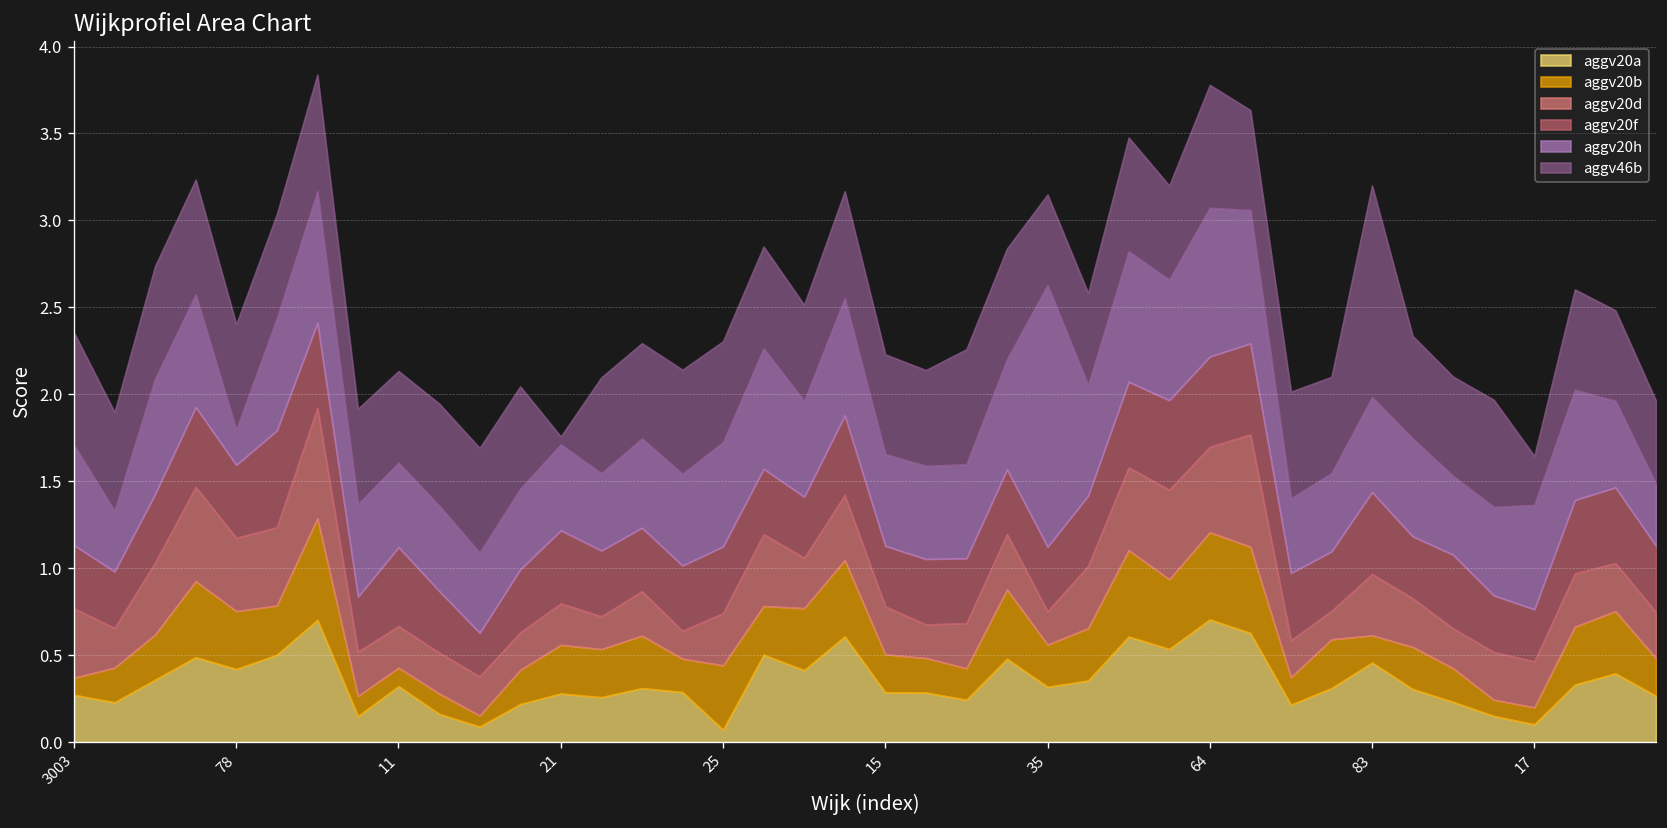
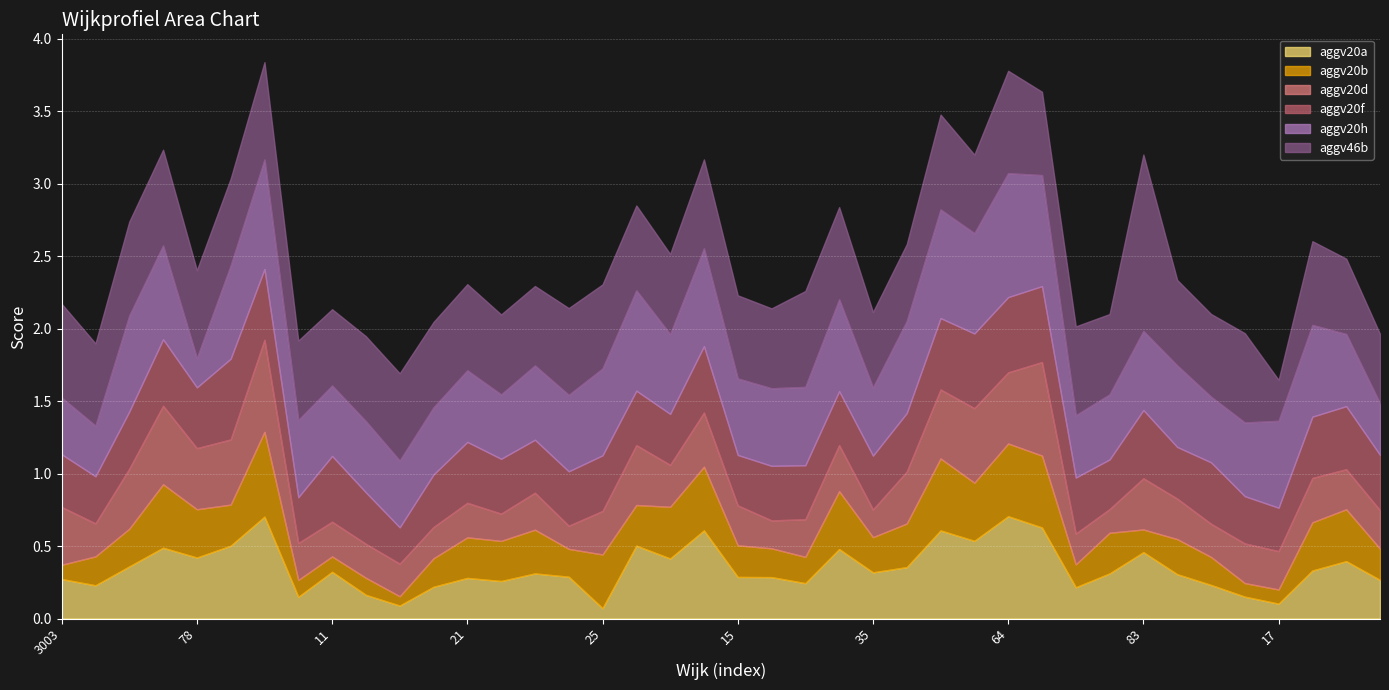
  {
    "aggv20a": {
      "3003": 0.27,
      "78": 0.42,
      "11": 0.32,
      "21": 0.28,
      "25": 0.07,
      "15": 0.29,
      "35": 0.32,
      "64": 0.71,
      "83": 0.46,
      "17": 0.10
    },
    "aggv20b": {
      "3003": 0.10,
      "78": 0.33,
      "11": 0.11,
      "21": 0.28,
      "25": 0.37,
      "15": 0.22,
      "35": 0.24,
      "64": 0.50,
      "83": 0.16,
      "17": 0.10
    },
    "aggv20h": {
-     "3003": 0.57,
+     "3003": 0.39,
      "78": 0.20,
      "11": 0.49,
      "21": 0.49,
      "25": 0.60,
      "15": 0.53,
-     "35": 1.50,
+     "35": 0.47,
      "64": 0.85,
      "83": 0.55,
      "17": 0.60
    },
    "aggv46b": {
      "3003": 0.65,
      "78": 0.61,
      "11": 0.53,
-     "21": 0.05,
+     "21": 0.59,
      "25": 0.58,
      "15": 0.57,
      "35": 0.52,
      "64": 0.71,
      "83": 1.22,
      "17": 0.28
    }
  }
